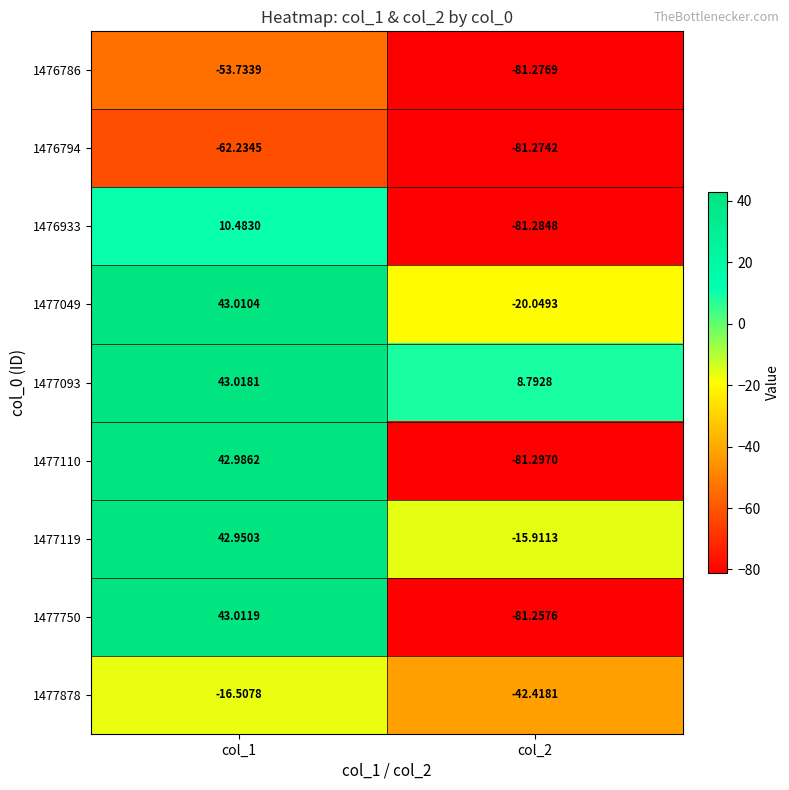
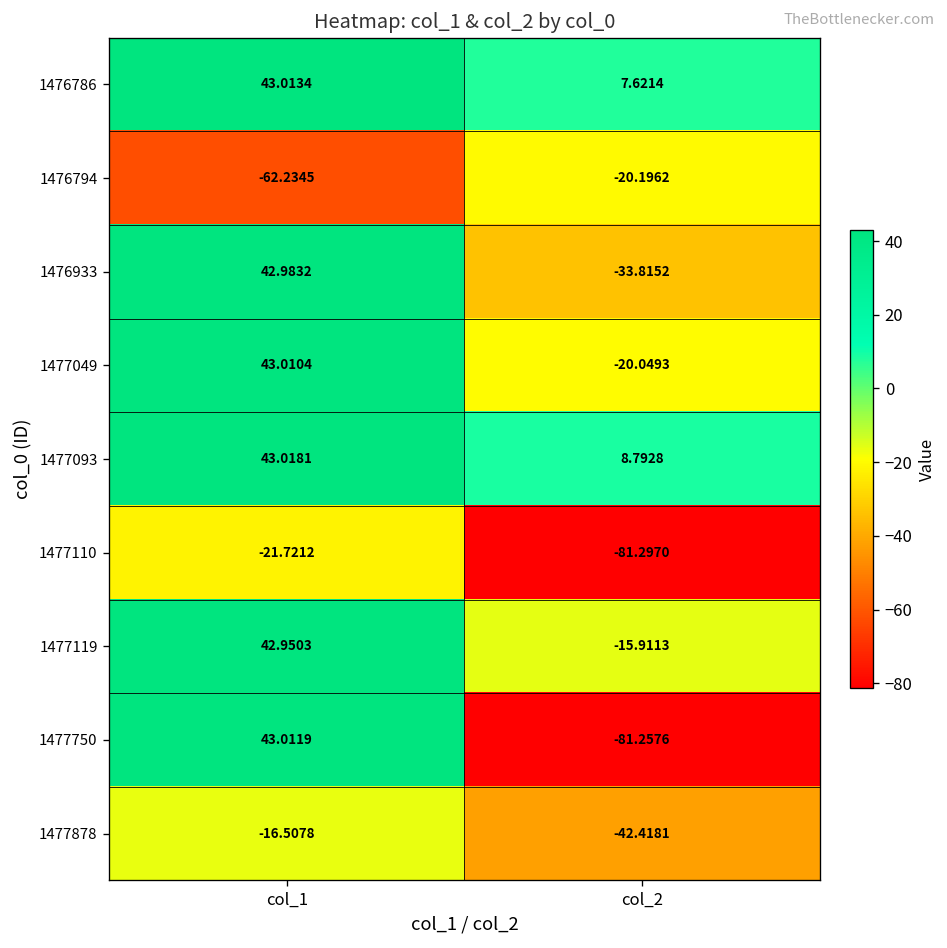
  {
    "1476786": {
-     "col_1": -53.7339,
-     "col_2": -81.2769
+     "col_1": 43.0134,
+     "col_2": 7.6214
    },
    "1476794": {
      "col_1": -62.2345,
-     "col_2": -81.2742
+     "col_2": -20.1962
    },
    "1476933": {
-     "col_1": 10.4830,
-     "col_2": -81.2848
+     "col_1": 42.9832,
+     "col_2": -33.8152
    },
    "1477049": {
      "col_1": 43.0104,
      "col_2": -20.0493
    },
    "1477093": {
      "col_1": 43.0181,
      "col_2": 8.7928
    },
    "1477110": {
-     "col_1": 42.9862,
+     "col_1": -21.7212,
      "col_2": -81.2970
    },
    "1477119": {
      "col_1": 42.9503,
      "col_2": -15.9113
    },
    "1477750": {
      "col_1": 43.0119,
      "col_2": -81.2576
    },
    "1477878": {
      "col_1": -16.5078,
      "col_2": -42.4181
    }
  }
